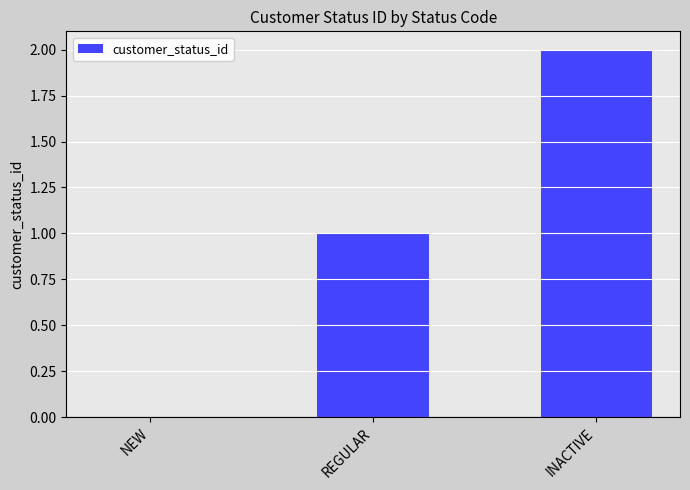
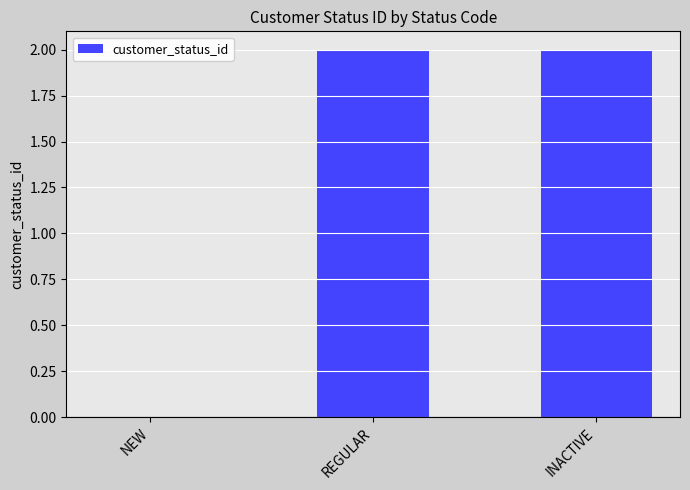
  {
    "NEW": 0,
-   "REGULAR": 1,
+   "REGULAR": 2,
    "INACTIVE": 2
  }
